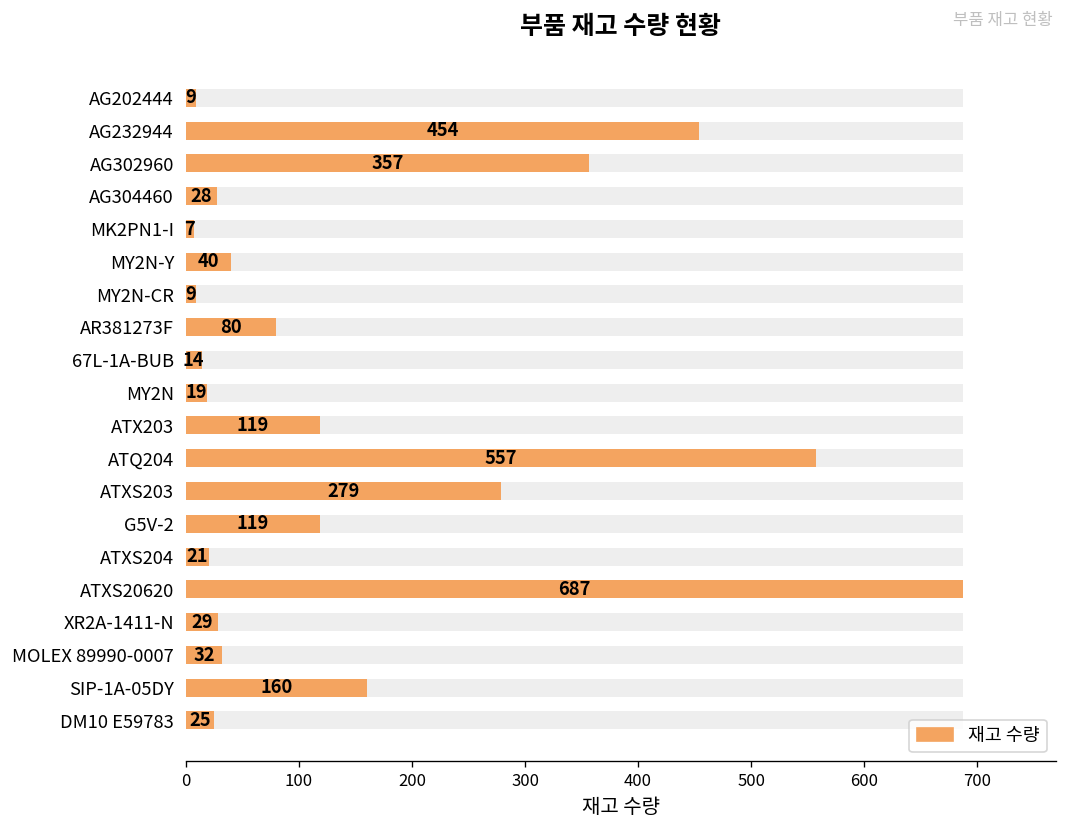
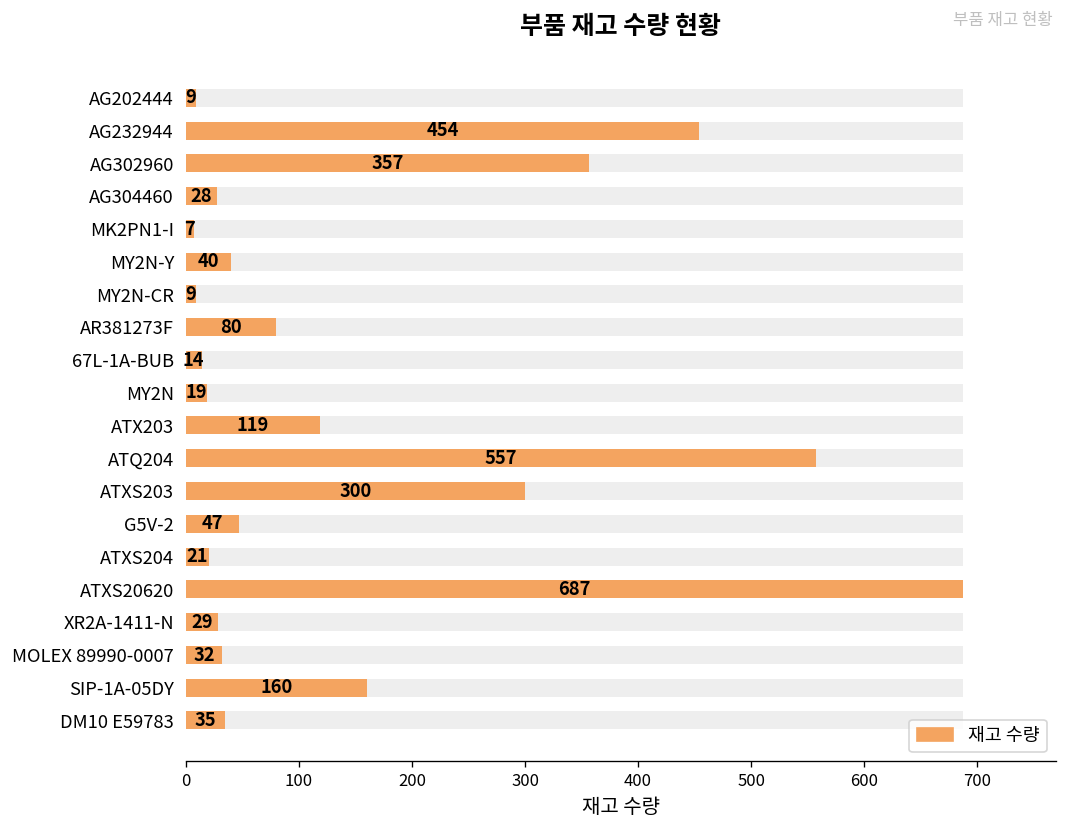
  {
    "재고 수량": {
-     "ATXS203": 279,
-     "G5V-2": 119,
+     "ATXS203": 300,
+     "G5V-2": 47,
      "ATXS20620": 687,
-     "DM10 E59783": 25
+     "DM10 E59783": 35
    }
  }
